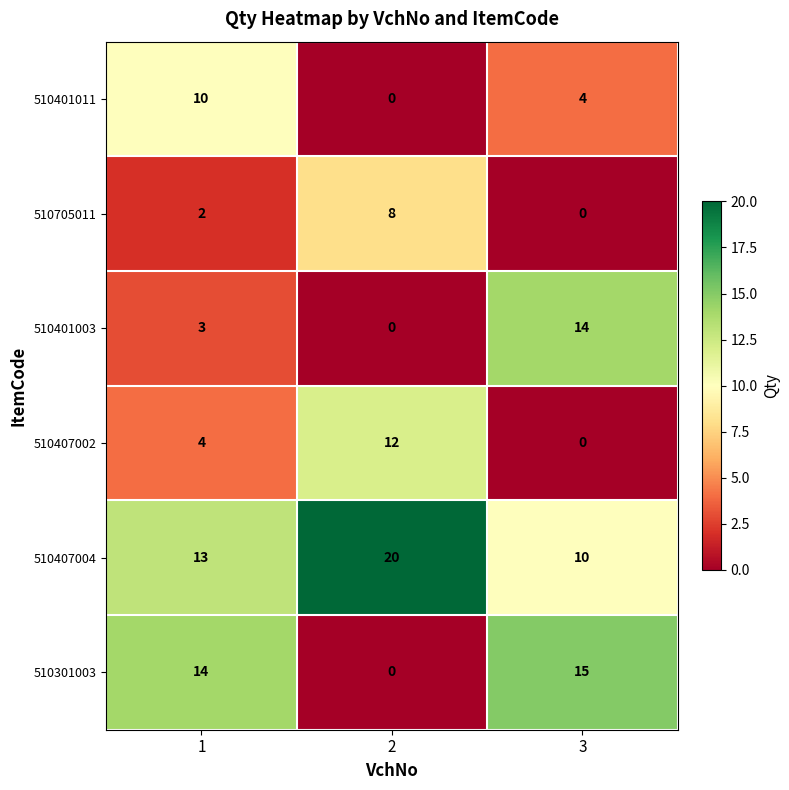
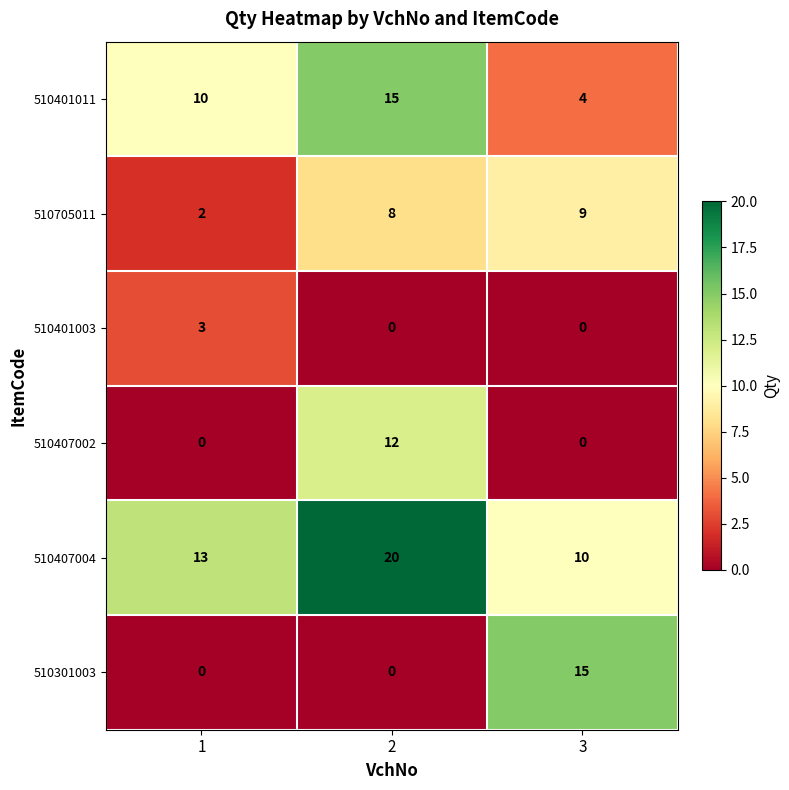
  {
    "510401011": {
      "1": 10,
-     "2": 0,
+     "2": 15,
      "3": 4
    },
    "510705011": {
      "1": 2,
      "2": 8,
-     "3": 0
+     "3": 9
    },
    "510401003": {
      "1": 3,
      "2": 0,
-     "3": 14
+     "3": 0
    },
    "510407002": {
-     "1": 4,
+     "1": 0,
      "2": 12,
      "3": 0
    },
    "510407004": {
      "1": 13,
      "2": 20,
      "3": 10
    },
    "510301003": {
-     "1": 14,
+     "1": 0,
      "2": 0,
      "3": 15
    }
  }
